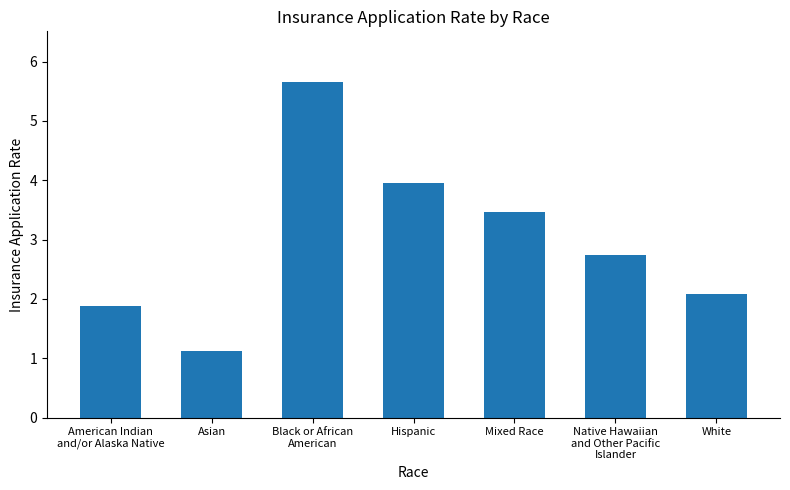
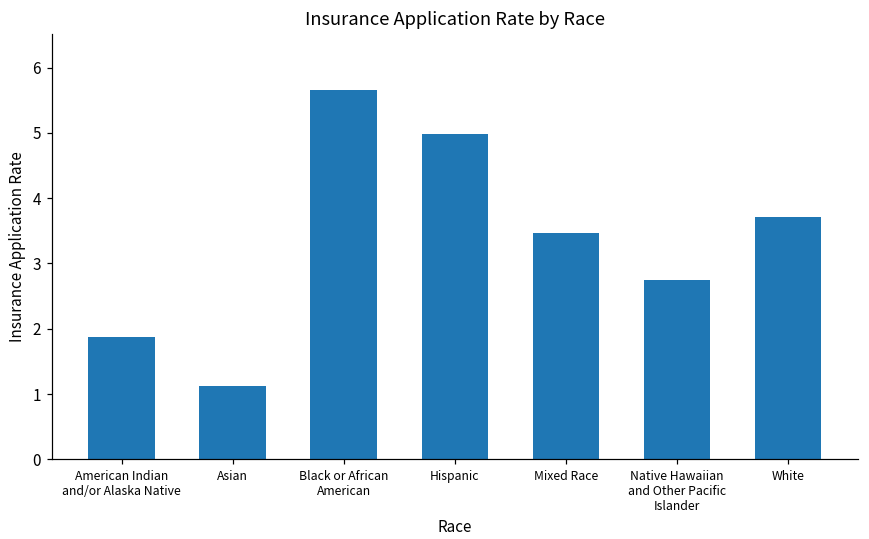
  {
    "American Indian and/or Alaska Native": 1.9,
    "Asian": 1.1,
    "Black or African American": 5.7,
-   "Hispanic": 4.0,
+   "Hispanic": 5.0,
    "Mixed Race": 3.5,
    "Native Hawaiian and Other Pacific Islander": 2.7,
-   "White": 2.1
+   "White": 3.7
  }
